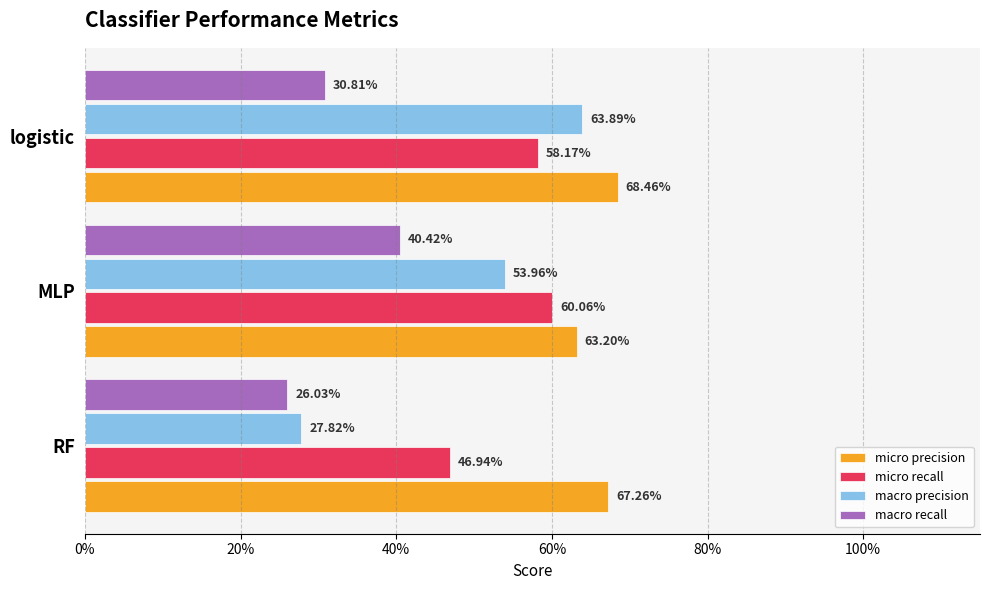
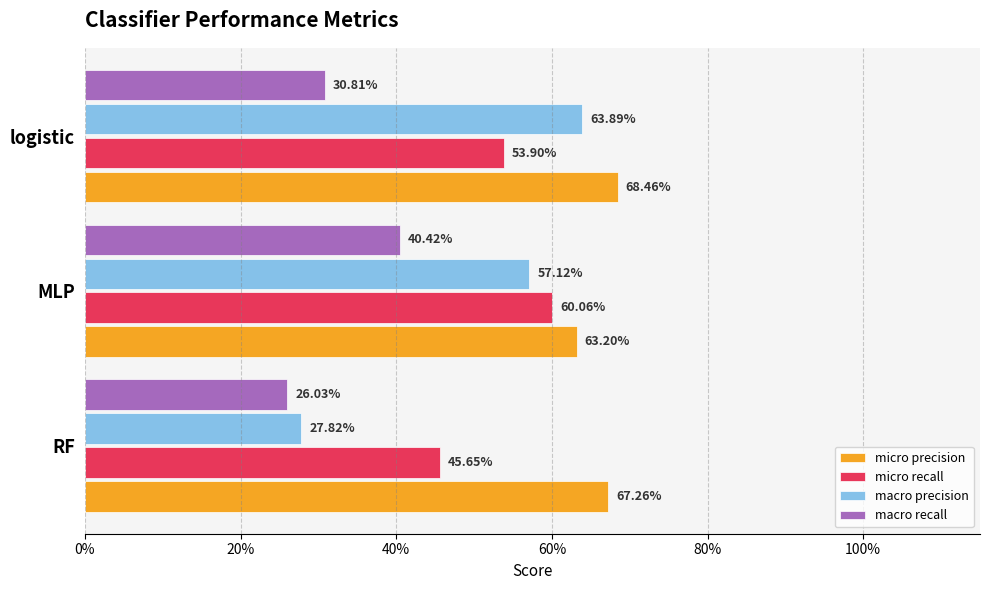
  {
    "micro precision": {
      "logistic": "68.46%",
      "MLP": "63.20%",
      "RF": "67.26%"
    },
    "micro recall": {
-     "logistic": "58.17%",
+     "logistic": "53.90%",
      "MLP": "60.06%",
-     "RF": "46.94%"
+     "RF": "45.65%"
    },
    "macro precision": {
      "logistic": "63.89%",
-     "MLP": "53.96%",
+     "MLP": "57.12%",
      "RF": "27.82%"
    },
    "macro recall": {
      "logistic": "30.81%",
      "MLP": "40.42%",
      "RF": "26.03%"
    }
  }
